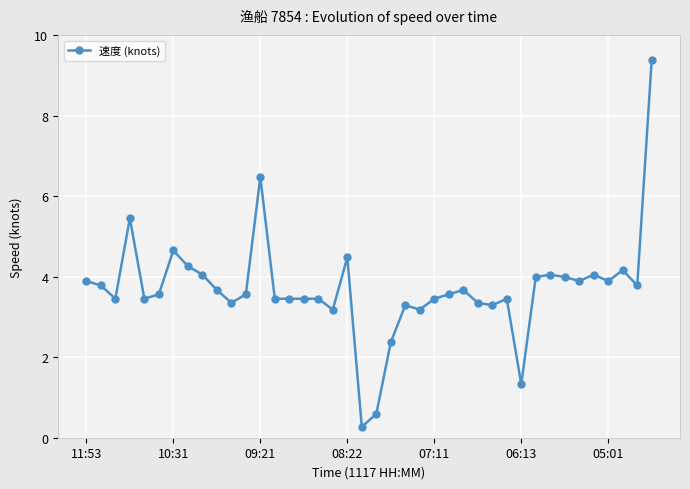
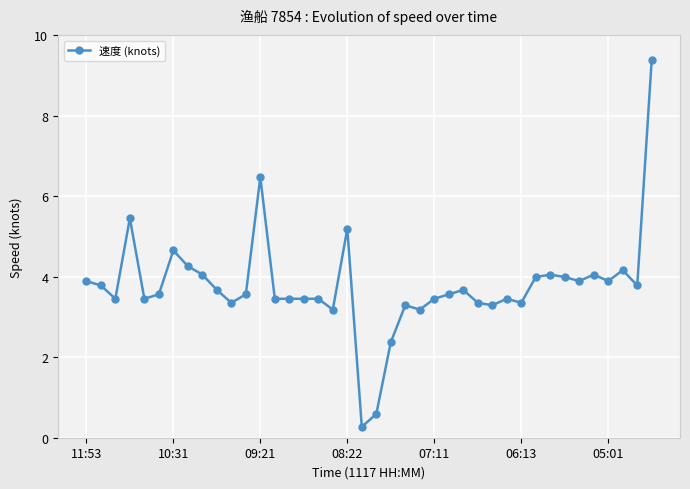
  {
    "11:53": 3.9,
    "10:31": 4.7,
    "09:21": 6.5,
-   "08:22": 4.5,
+   "08:22": 5.2,
    "07:11": 3.5,
-   "06:13": 1.3,
+   "06:13": 3.4,
    "05:01": 3.9
  }
